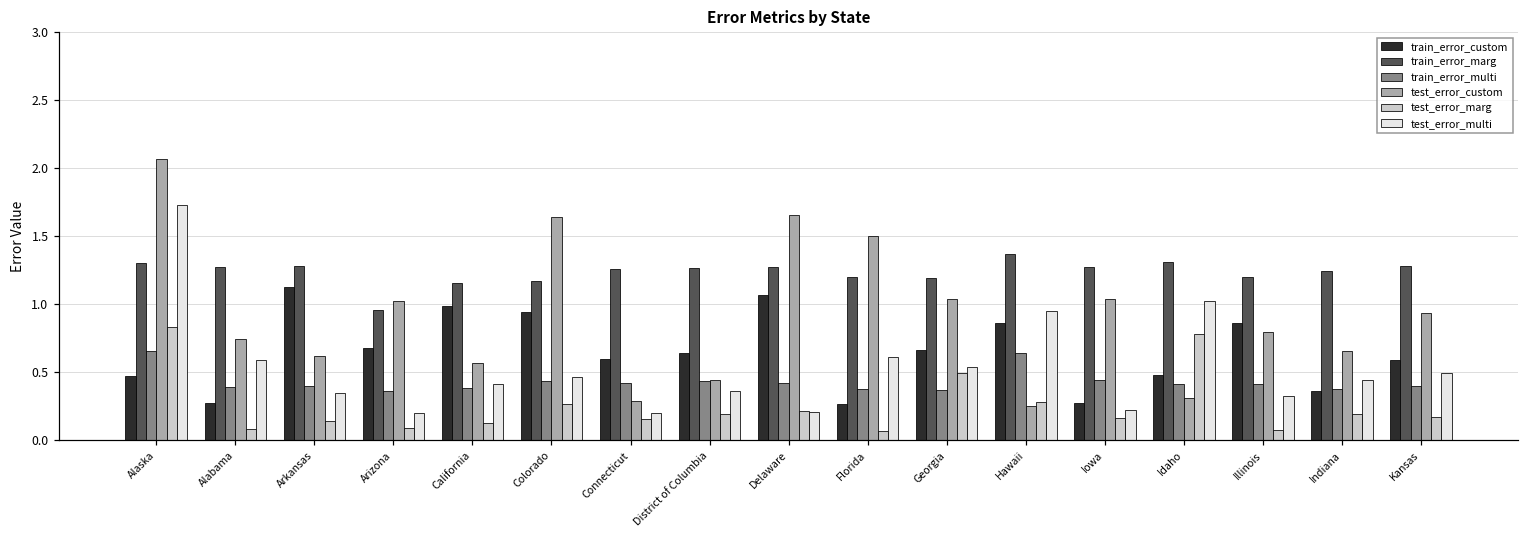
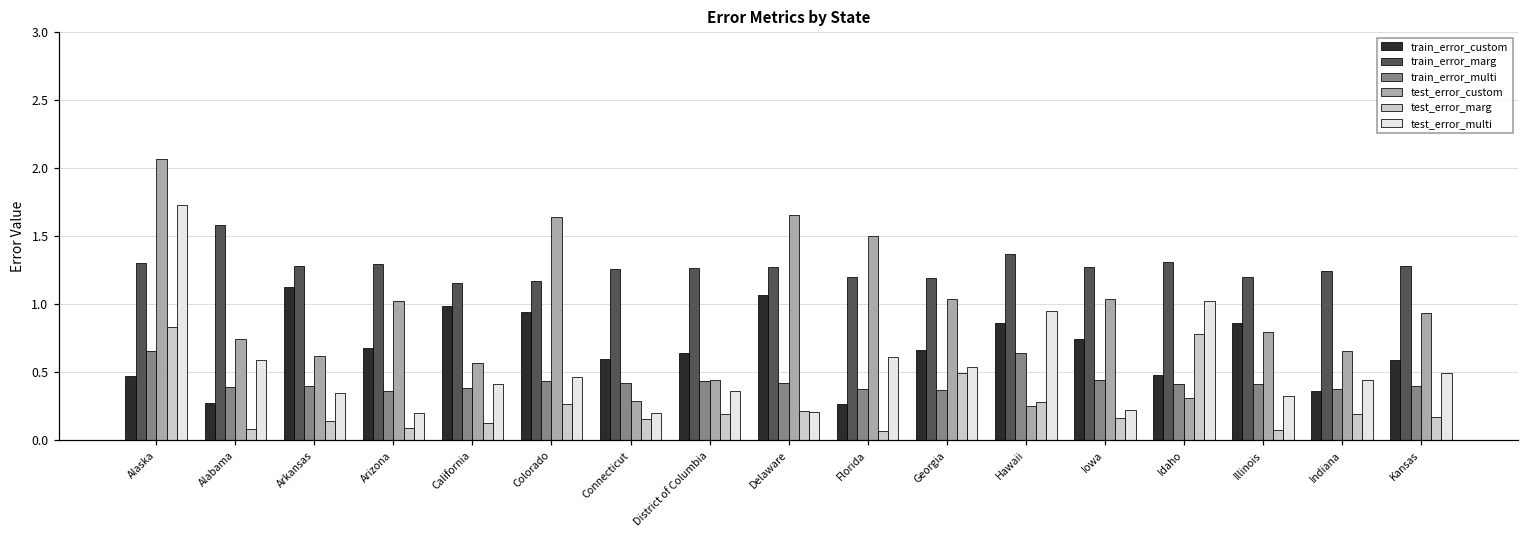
  {
    "train_error_custom": {
      "Alaska": 0.47,
      "Alabama": 0.27,
      "Arkansas": 1.13,
      "Arizona": 0.68,
      "California": 0.98,
      "Colorado": 0.94,
      "Connecticut": 0.60,
      "District of Columbia": 0.64,
      "Delaware": 1.07,
      "Florida": 0.27,
      "Georgia": 0.66,
      "Hawaii": 0.86,
-     "Iowa": 0.27,
+     "Iowa": 0.74,
      "Idaho": 0.48,
      "Illinois": 0.86,
      "Indiana": 0.36,
      "Kansas": 0.58
    },
    "train_error_marg": {
      "Alaska": 1.30,
-     "Alabama": 1.27,
+     "Alabama": 1.58,
      "Arkansas": 1.28,
-     "Arizona": 0.96,
+     "Arizona": 1.29,
      "California": 1.16,
      "Colorado": 1.17,
      "Connecticut": 1.26,
      "District of Columbia": 1.26,
      "Delaware": 1.27,
      "Florida": 1.20,
      "Georgia": 1.19,
      "Hawaii": 1.36,
      "Iowa": 1.27,
      "Idaho": 1.31,
      "Illinois": 1.20,
      "Indiana": 1.24,
      "Kansas": 1.28
    }
  }
